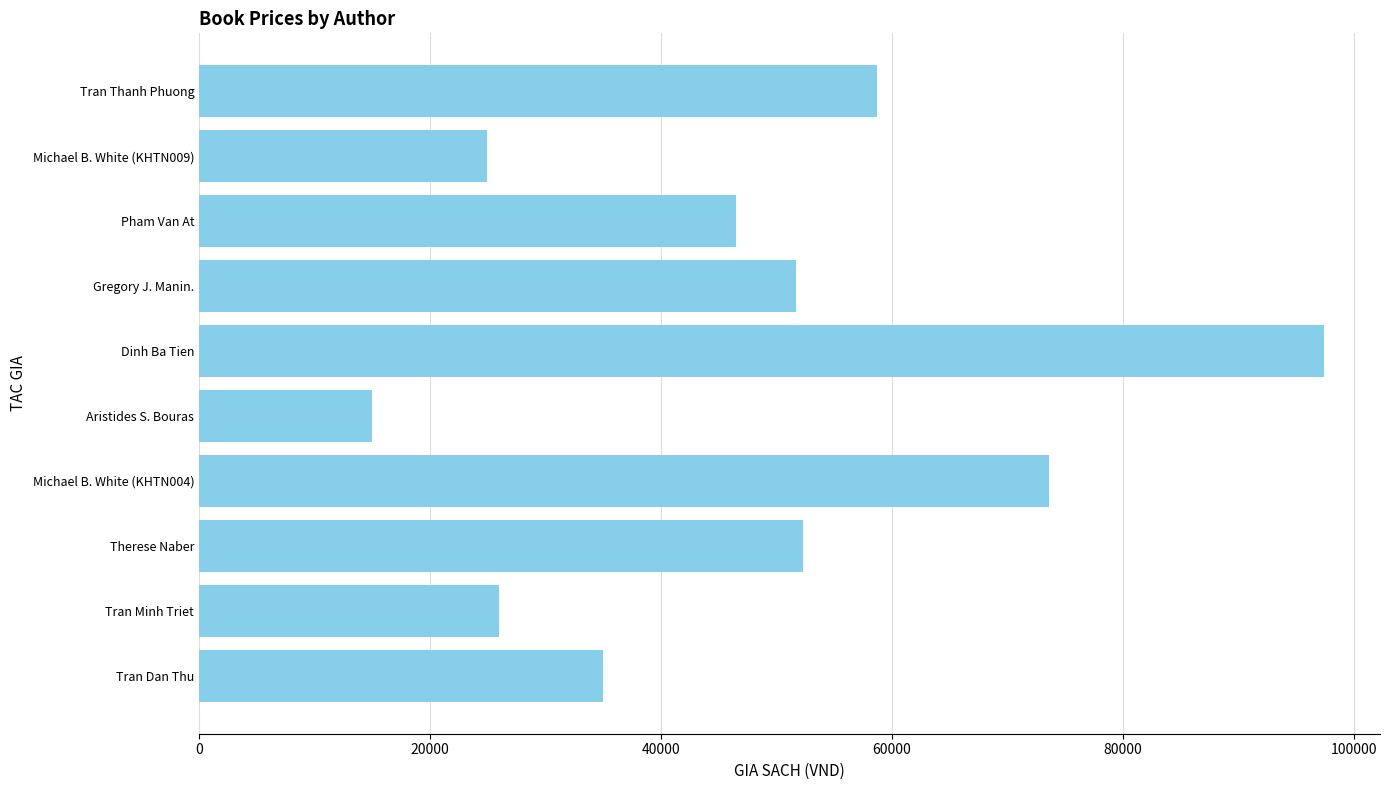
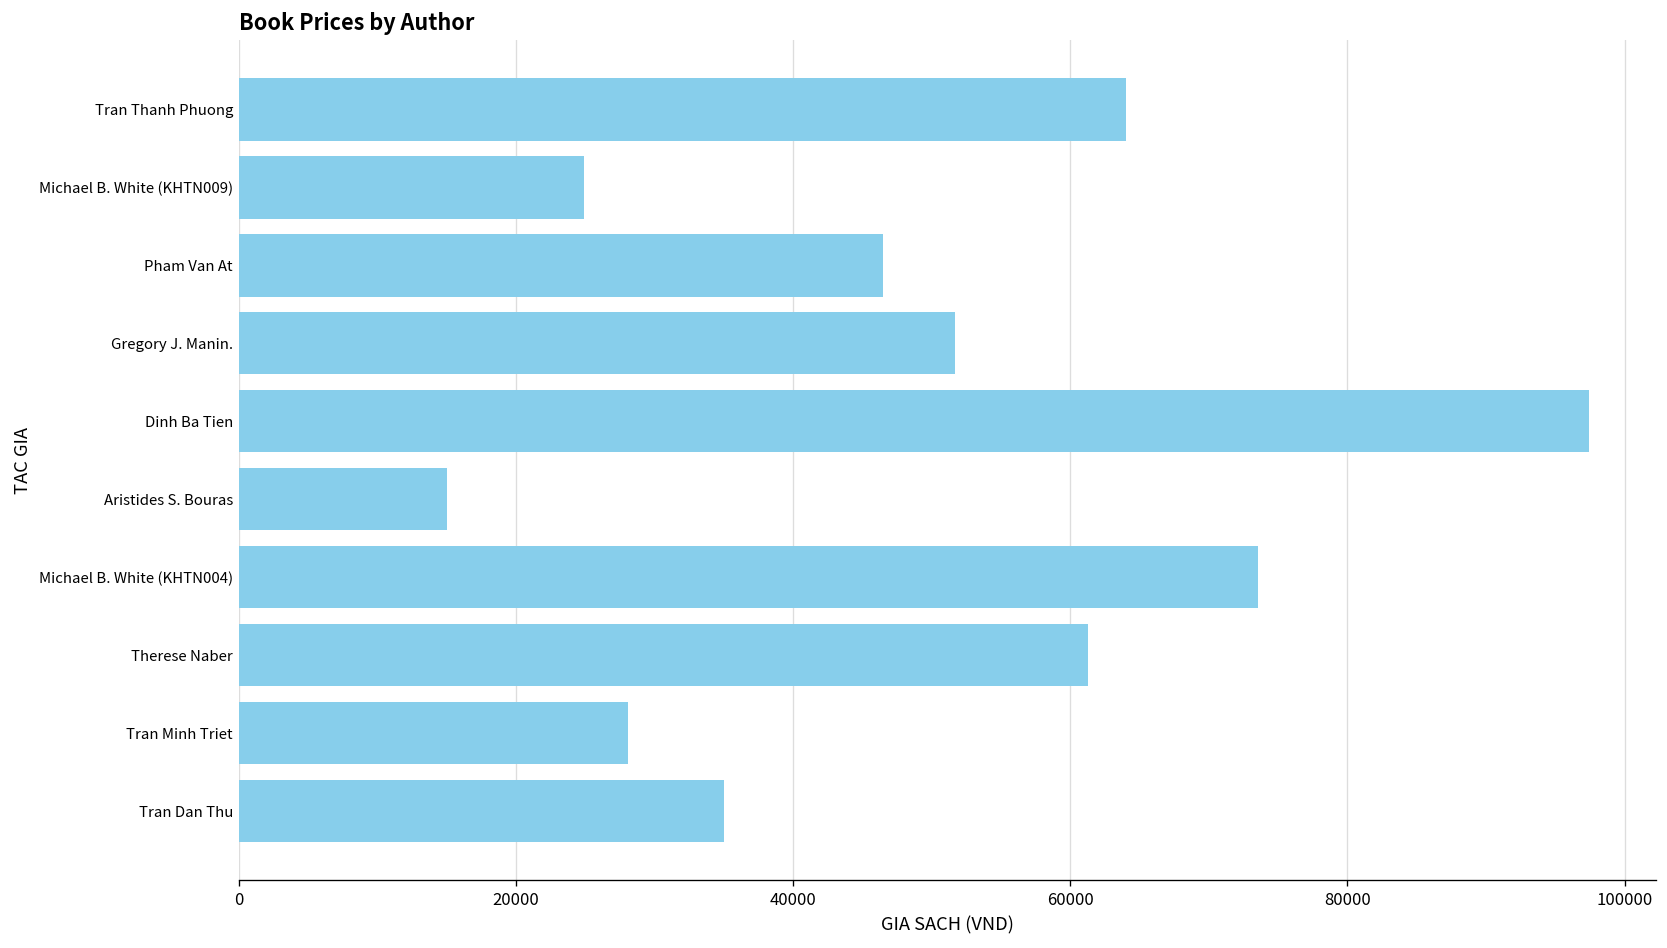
  {
-   "Tran Thanh Phuong": 58700,
+   "Tran Thanh Phuong": 64000,
    "Michael B. White (KHTN009)": 24900,
    "Pham Van At": 46500,
    "Gregory J. Manin.": 51700,
    "Dinh Ba Tien": 97400,
    "Aristides S. Bouras": 15000,
    "Michael B. White (KHTN004)": 73600,
-   "Therese Naber": 52300,
-   "Tran Minh Triet": 26000,
+   "Therese Naber": 61300,
+   "Tran Minh Triet": 28100,
    "Tran Dan Thu": 35000
  }
